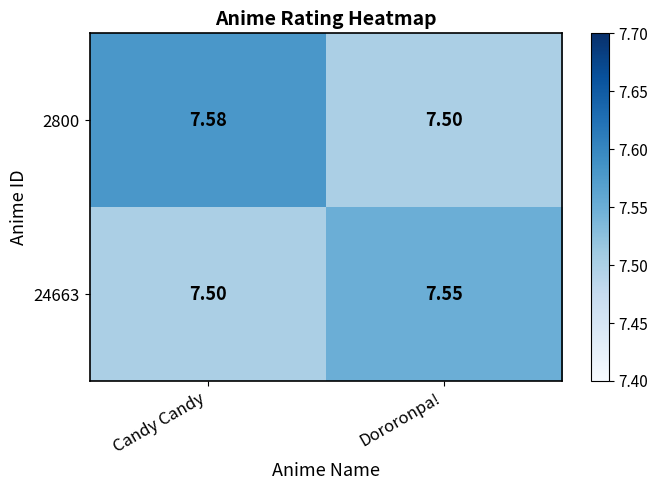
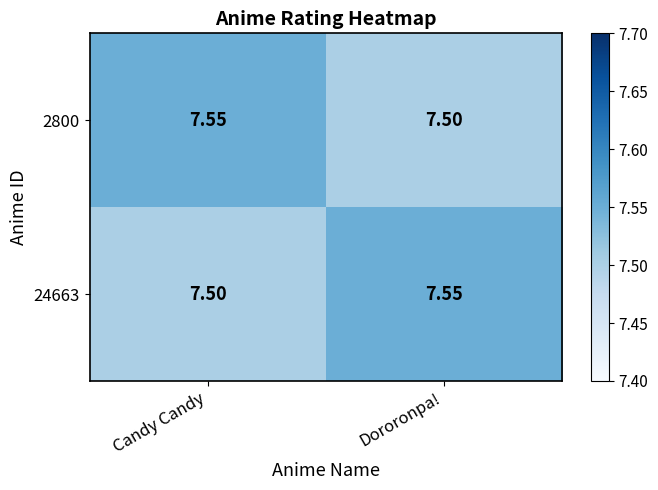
  {
    "2800": {
-     "Candy Candy": 7.58,
+     "Candy Candy": 7.55,
      "Dororonpa!": 7.50
    },
    "24663": {
      "Candy Candy": 7.50,
      "Dororonpa!": 7.55
    }
  }
